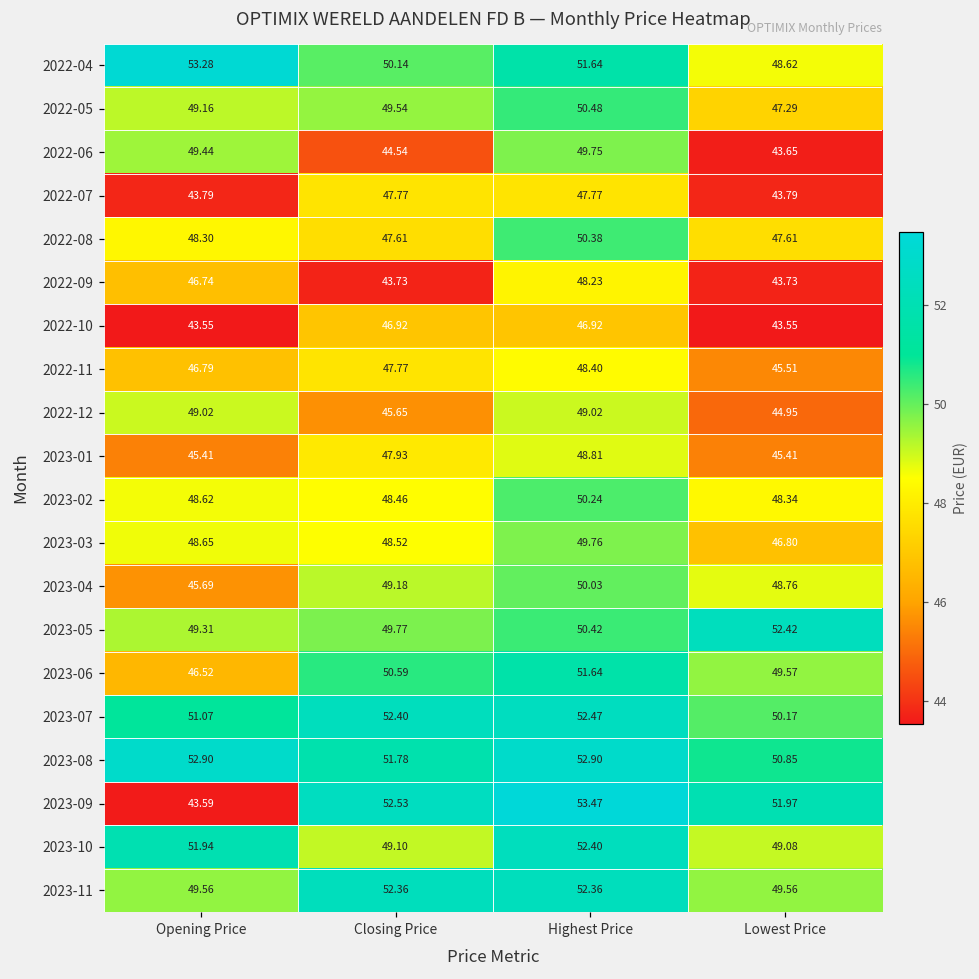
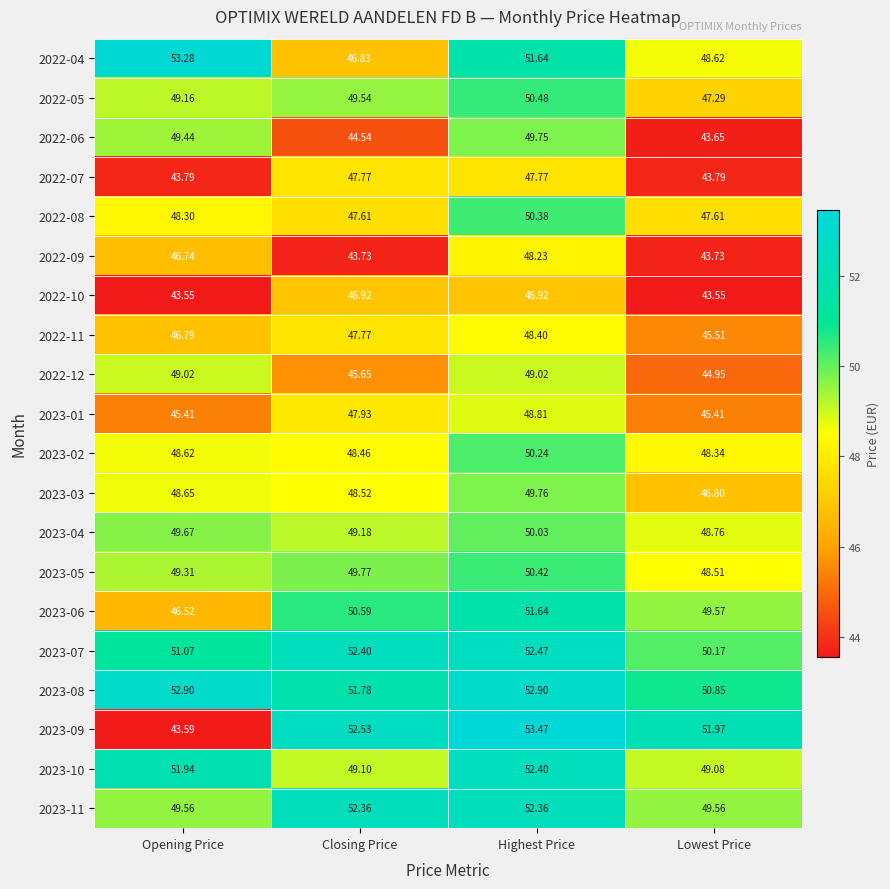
  {
    "2022-04": {
      "Opening Price": 53.28,
-     "Closing Price": 50.14,
+     "Closing Price": 46.83,
      "Highest Price": 51.64,
      "Lowest Price": 48.62
    },
    "2022-05": {
      "Opening Price": 49.16,
      "Closing Price": 49.54,
      "Highest Price": 50.48,
      "Lowest Price": 47.29
    },
    "2022-06": {
      "Opening Price": 49.44,
      "Closing Price": 44.54,
      "Highest Price": 49.75,
      "Lowest Price": 43.65
    },
    "2022-07": {
      "Opening Price": 43.79,
      "Closing Price": 47.77,
      "Highest Price": 47.77,
      "Lowest Price": 43.79
    },
    "2022-08": {
      "Opening Price": 48.30,
      "Closing Price": 47.61,
      "Highest Price": 50.38,
      "Lowest Price": 47.61
    },
    "2022-09": {
      "Opening Price": 46.74,
      "Closing Price": 43.73,
      "Highest Price": 48.23,
      "Lowest Price": 43.73
    },
    "2022-10": {
      "Opening Price": 43.55,
      "Closing Price": 46.92,
      "Highest Price": 46.92,
      "Lowest Price": 43.55
    },
    "2022-11": {
      "Opening Price": 46.79,
      "Closing Price": 47.77,
      "Highest Price": 48.40,
      "Lowest Price": 45.51
    },
    "2022-12": {
      "Opening Price": 49.02,
      "Closing Price": 45.65,
      "Highest Price": 49.02,
      "Lowest Price": 44.95
    },
    "2023-01": {
      "Opening Price": 45.41,
      "Closing Price": 47.93,
      "Highest Price": 48.81,
      "Lowest Price": 45.41
    },
    "2023-02": {
      "Opening Price": 48.62,
      "Closing Price": 48.46,
      "Highest Price": 50.24,
      "Lowest Price": 48.34
    },
    "2023-03": {
      "Opening Price": 48.65,
      "Closing Price": 48.52,
      "Highest Price": 49.76,
      "Lowest Price": 46.80
    },
    "2023-04": {
-     "Opening Price": 45.69,
+     "Opening Price": 49.67,
      "Closing Price": 49.18,
      "Highest Price": 50.03,
      "Lowest Price": 48.76
    },
    "2023-05": {
      "Opening Price": 49.31,
      "Closing Price": 49.77,
      "Highest Price": 50.42,
-     "Lowest Price": 52.42
+     "Lowest Price": 48.51
    },
    "2023-06": {
      "Opening Price": 46.52,
      "Closing Price": 50.59,
      "Highest Price": 51.64,
      "Lowest Price": 49.57
    },
    "2023-07": {
      "Opening Price": 51.07,
      "Closing Price": 52.40,
      "Highest Price": 52.47,
      "Lowest Price": 50.17
    },
    "2023-08": {
      "Opening Price": 52.90,
      "Closing Price": 51.78,
      "Highest Price": 52.90,
      "Lowest Price": 50.85
    },
    "2023-09": {
      "Opening Price": 43.59,
      "Closing Price": 52.53,
      "Highest Price": 53.47,
      "Lowest Price": 51.97
    },
    "2023-10": {
      "Opening Price": 51.94,
      "Closing Price": 49.10,
      "Highest Price": 52.40,
      "Lowest Price": 49.08
    },
    "2023-11": {
      "Opening Price": 49.56,
      "Closing Price": 52.36,
      "Highest Price": 52.36,
      "Lowest Price": 49.56
    }
  }
